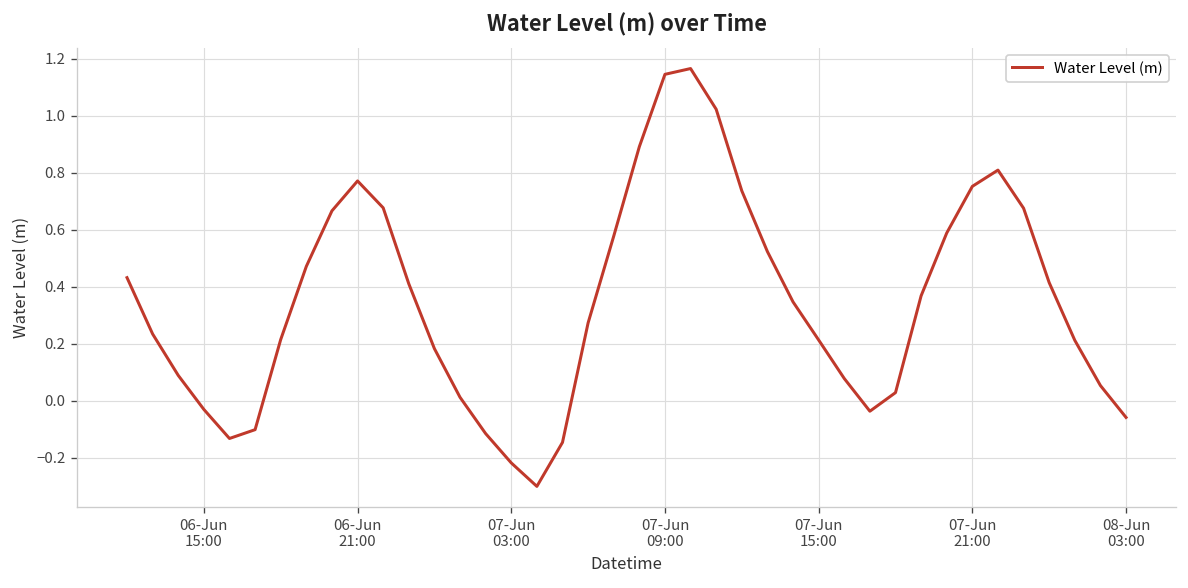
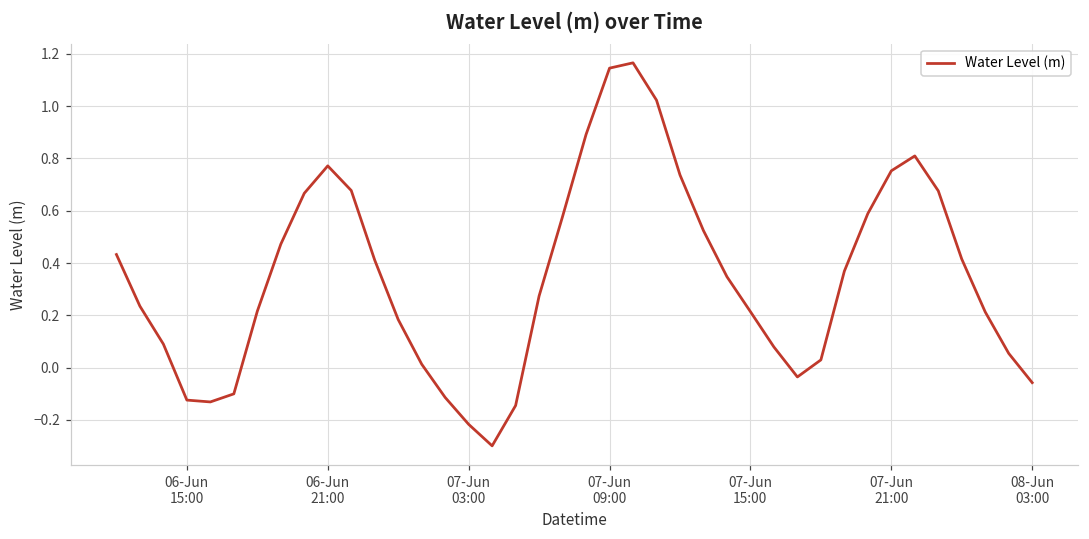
  {
-   "06-Jun 15:00": -0.03,
+   "06-Jun 15:00": -0.12,
    "06-Jun 21:00": 0.77,
    "07-Jun 03:00": -0.22,
    "07-Jun 09:00": 1.15,
    "07-Jun 15:00": 0.21,
    "07-Jun 21:00": 0.75,
    "08-Jun 03:00": -0.06
  }
